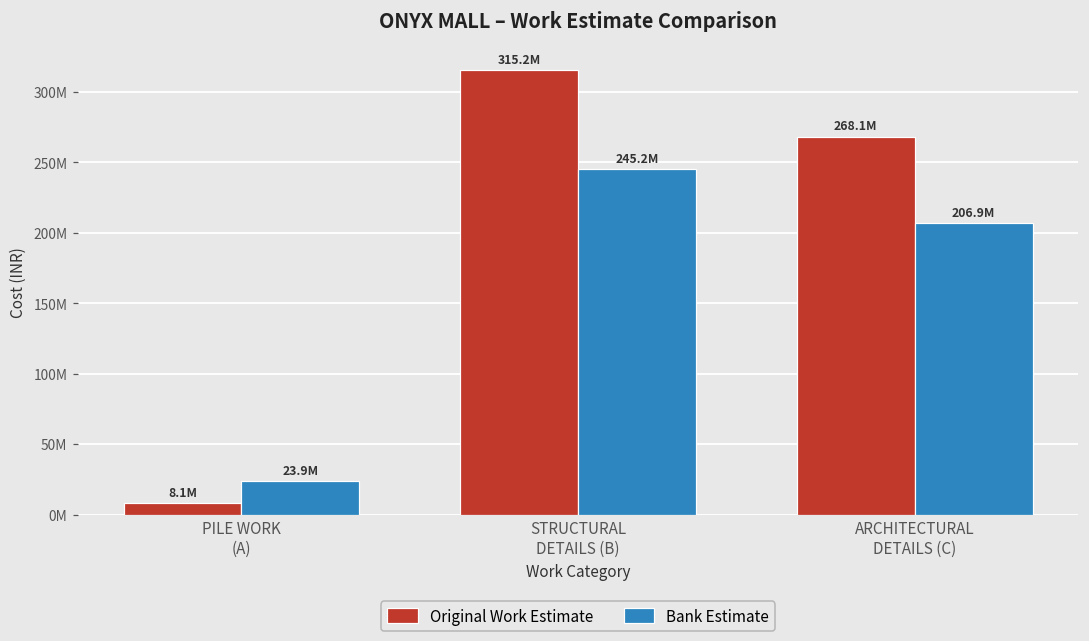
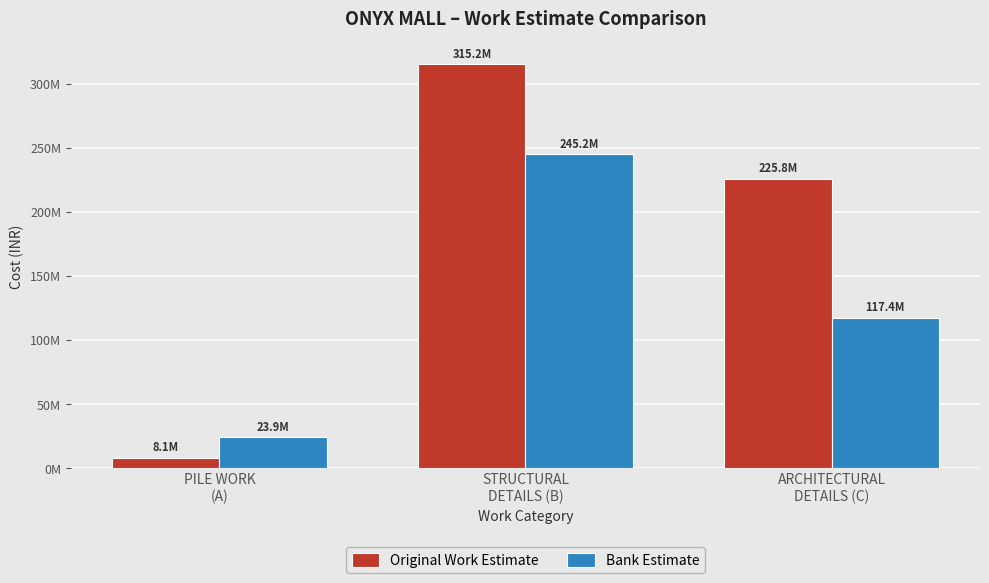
  {
    "Original Work Estimate": {
      "PILE WORK (A)": "8.1M",
      "STRUCTURAL DETAILS (B)": "315.2M",
-     "ARCHITECTURAL DETAILS (C)": "268.1M"
+     "ARCHITECTURAL DETAILS (C)": "225.8M"
    },
    "Bank Estimate": {
      "PILE WORK (A)": "23.9M",
      "STRUCTURAL DETAILS (B)": "245.2M",
-     "ARCHITECTURAL DETAILS (C)": "206.9M"
+     "ARCHITECTURAL DETAILS (C)": "117.4M"
    }
  }
